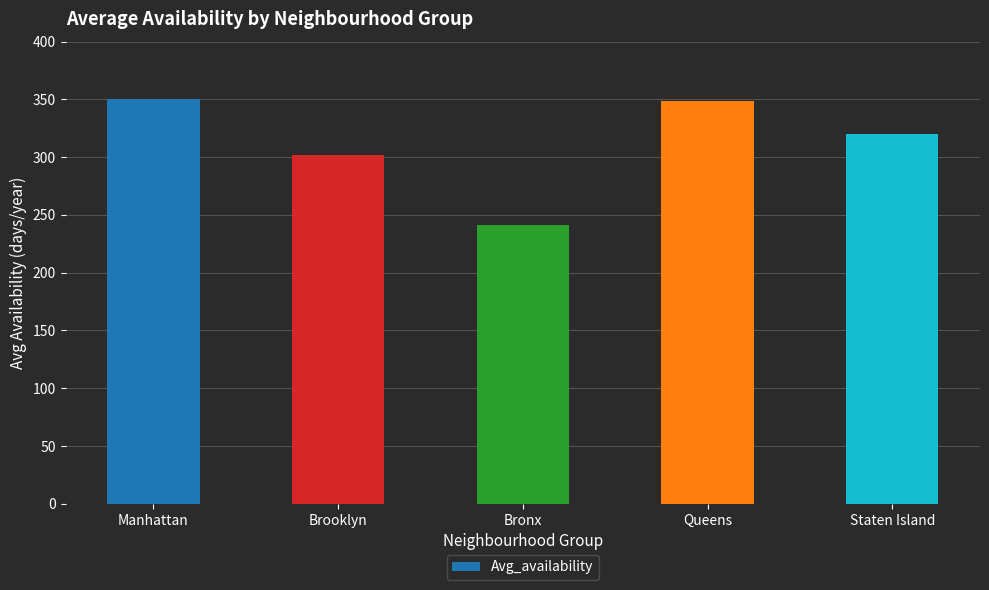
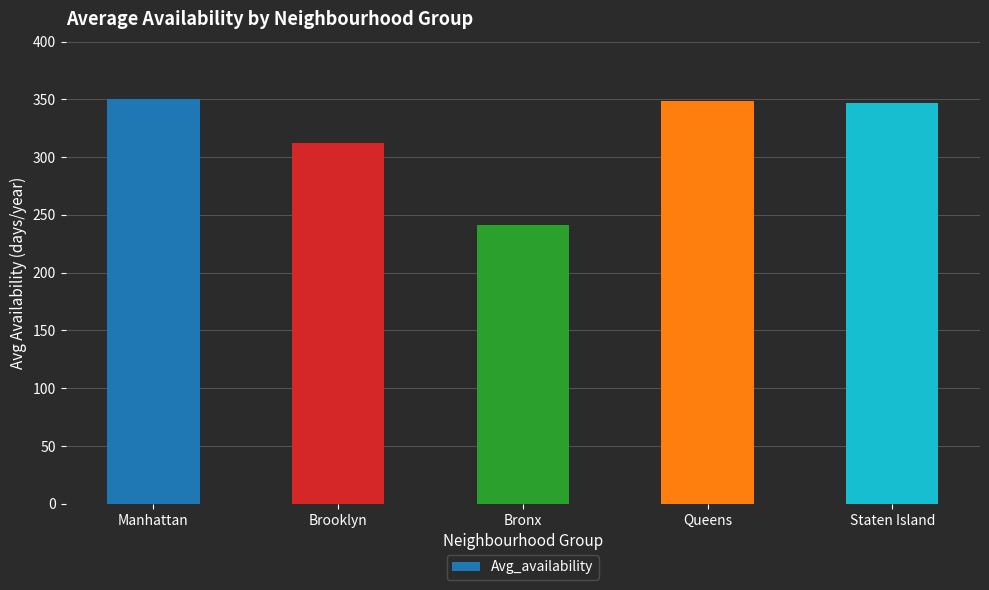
  {
    "Manhattan": 350,
-   "Brooklyn": 302,
+   "Brooklyn": 312,
    "Bronx": 241,
    "Queens": 348,
-   "Staten Island": 320
+   "Staten Island": 347
  }
